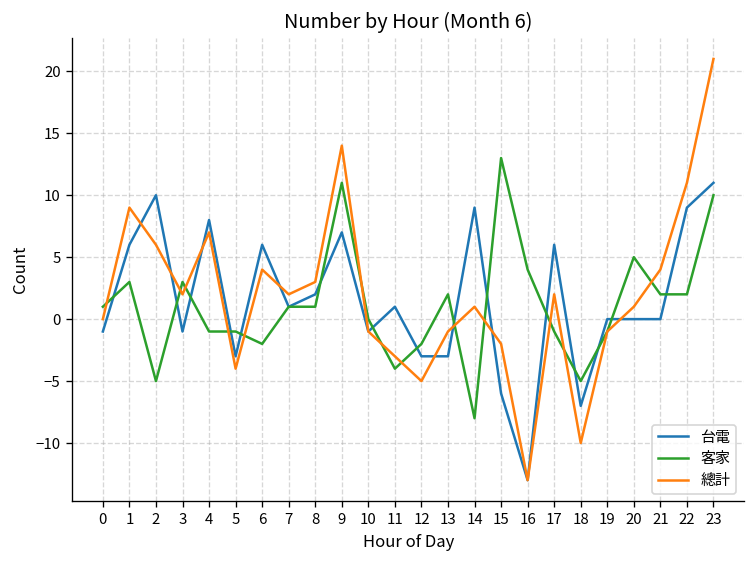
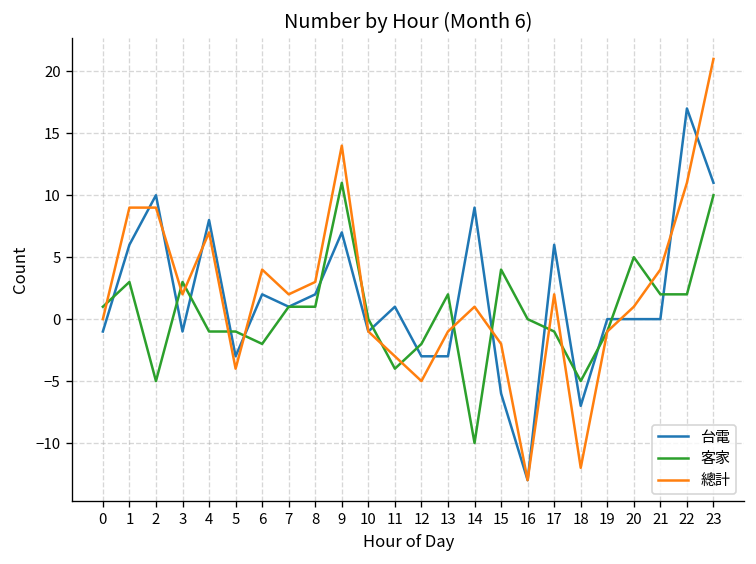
  {
    "台電": {
      "0": -1,
      "1": 6,
      "2": 10,
      "3": -1,
      "4": 8,
      "5": -3,
-     "6": 6,
+     "6": 2,
      "8": 2,
      "9": 7,
      "11": 1,
      "12": -3,
      "13": -3,
      "14": 9,
      "15": -6,
      "17": 6,
      "18": -7,
      "19": 0,
      "20": 0,
      "21": 0,
-     "22": 9,
+     "22": 17,
      "23": 11
    },
    "客家": {
      "0": 1,
      "1": 3,
      "2": -5,
      "3": 3,
      "4": -1,
      "5": -1,
      "6": -2,
      "8": 1,
      "9": 11,
      "10": 0,
      "11": -4,
      "12": -2,
      "13": 2,
-     "14": -8,
-     "15": 13,
-     "16": 4,
+     "14": -10,
+     "15": 4,
+     "16": 0,
      "17": -1,
      "18": -5,
      "20": 5,
      "21": 2,
      "22": 2,
      "23": 10
    },
    "總計": {
      "0": 0,
      "1": 9,
-     "2": 6,
+     "2": 9,
      "3": 2,
      "4": 7,
      "5": -4,
      "6": 4,
      "7": 2,
      "8": 3,
      "9": 14,
      "11": -3,
      "12": -5,
      "13": -1,
      "14": 1,
      "15": -2,
      "17": 2,
-     "18": -10,
+     "18": -12,
      "20": 1,
      "21": 4,
      "22": 11,
      "23": 21
    }
  }
